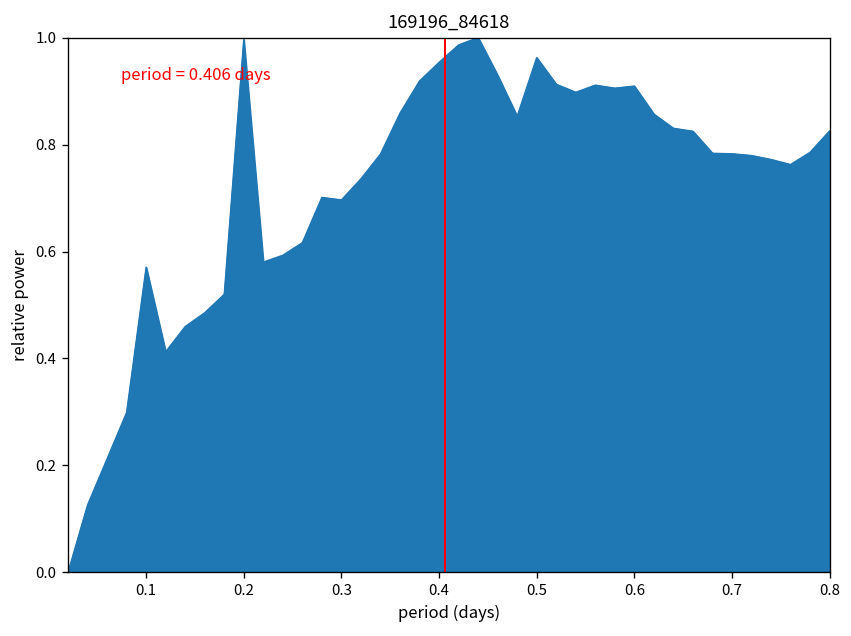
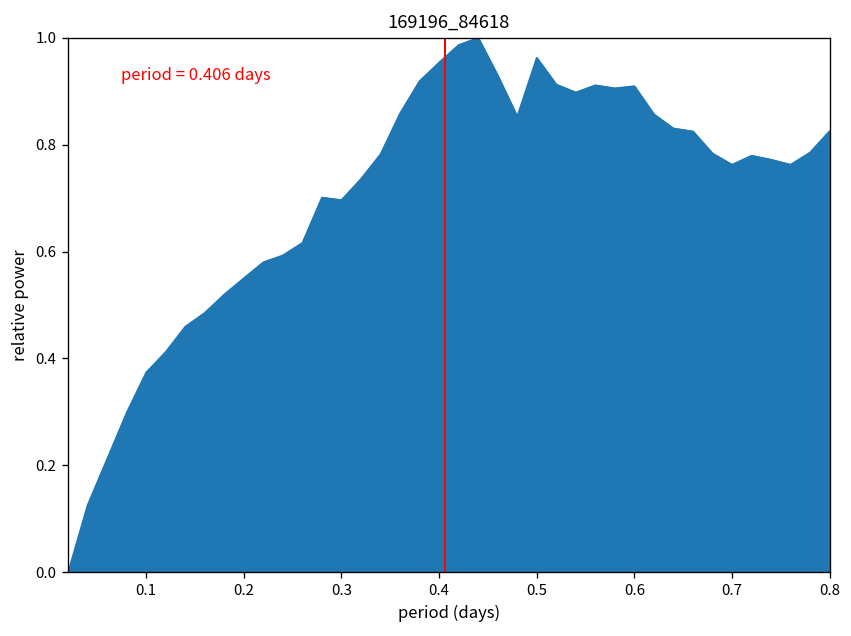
  {
-   "0.1": 0.57,
-   "0.2": 1.00,
+   "0.1": 0.37,
+   "0.2": 0.55,
    "0.3": 0.70,
    "0.4": 0.95,
    "0.5": 0.96,
    "0.6": 0.91,
-   "0.7": 0.78,
+   "0.7": 0.76,
    "0.8": 0.83
  }
